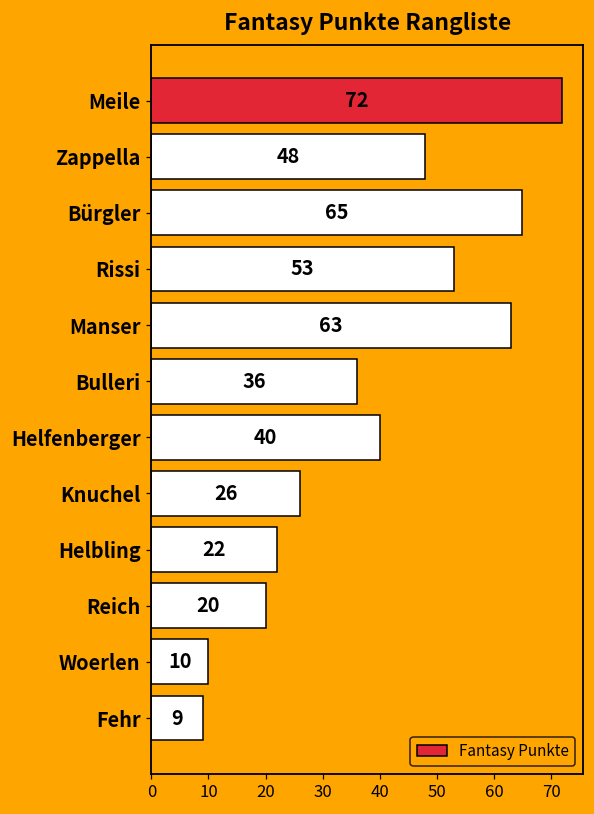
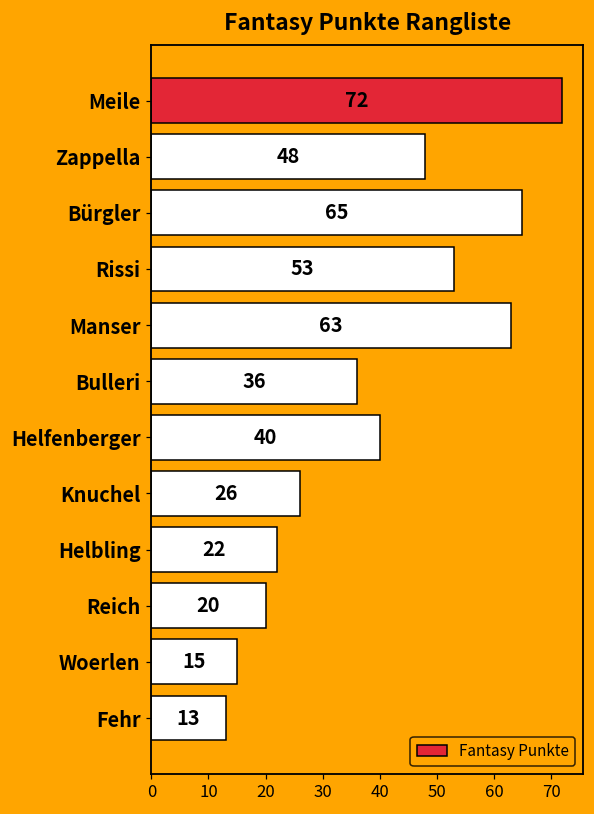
  {
    "Meile": 72,
    "Zappella": 48,
    "Bürgler": 65,
    "Rissi": 53,
    "Manser": 63,
    "Bulleri": 36,
    "Helfenberger": 40,
    "Knuchel": 26,
    "Helbling": 22,
    "Reich": 20,
-   "Woerlen": 10,
-   "Fehr": 9
+   "Woerlen": 15,
+   "Fehr": 13
  }
